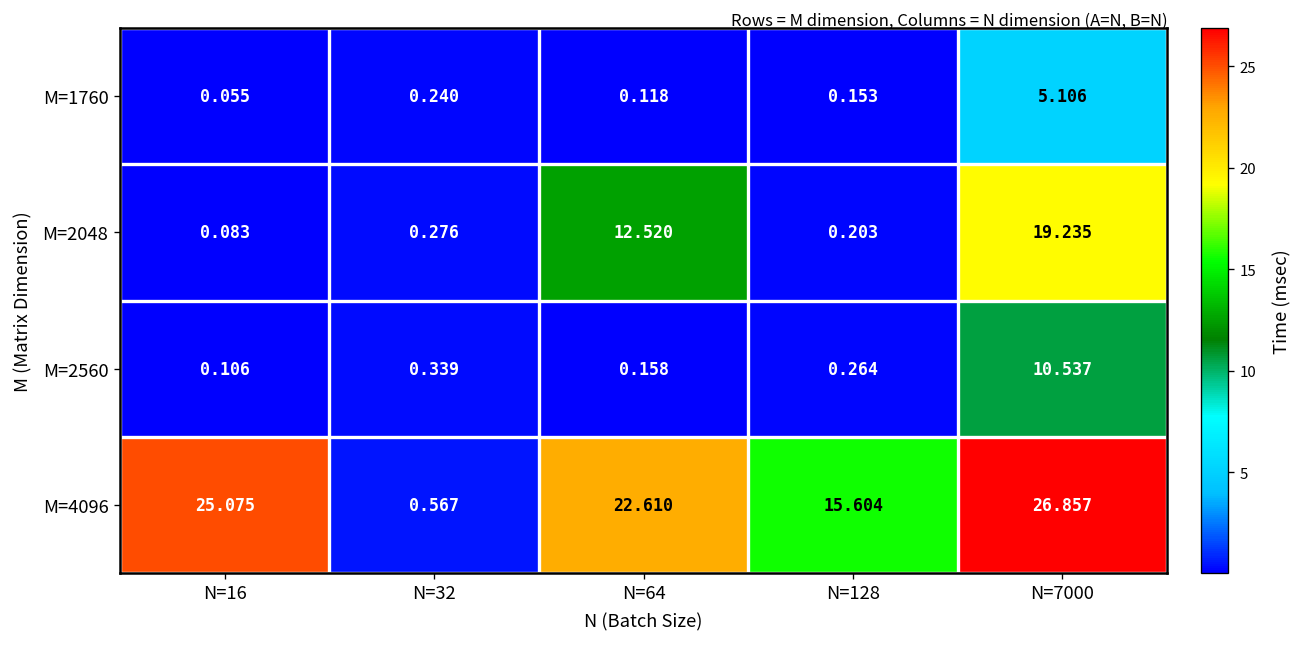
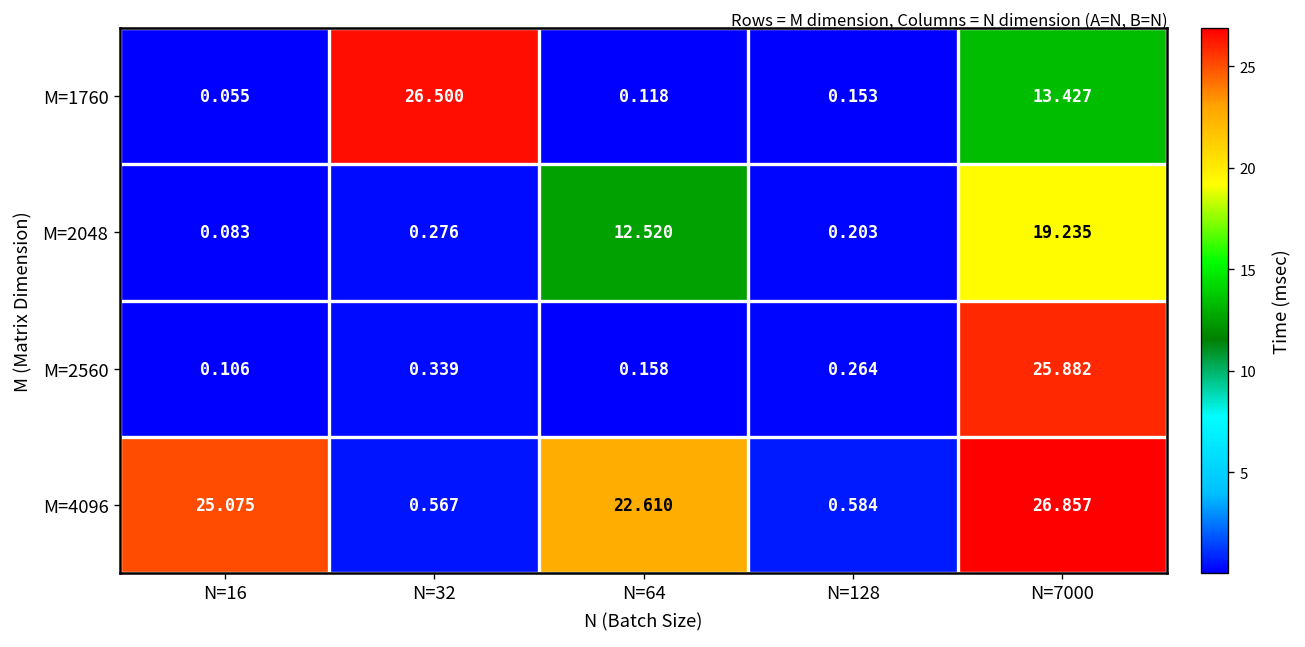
  {
    "M=1760": {
      "N=16": 0.055,
-     "N=32": 0.240,
+     "N=32": 26.500,
      "N=64": 0.118,
      "N=128": 0.153,
-     "N=7000": 5.106
+     "N=7000": 13.427
    },
    "M=2048": {
      "N=16": 0.083,
      "N=32": 0.276,
      "N=64": 12.520,
      "N=128": 0.203,
      "N=7000": 19.235
    },
    "M=2560": {
      "N=16": 0.106,
      "N=32": 0.339,
      "N=64": 0.158,
      "N=128": 0.264,
-     "N=7000": 10.537
+     "N=7000": 25.882
    },
    "M=4096": {
      "N=16": 25.075,
      "N=32": 0.567,
      "N=64": 22.610,
-     "N=128": 15.604,
+     "N=128": 0.584,
      "N=7000": 26.857
    }
  }
